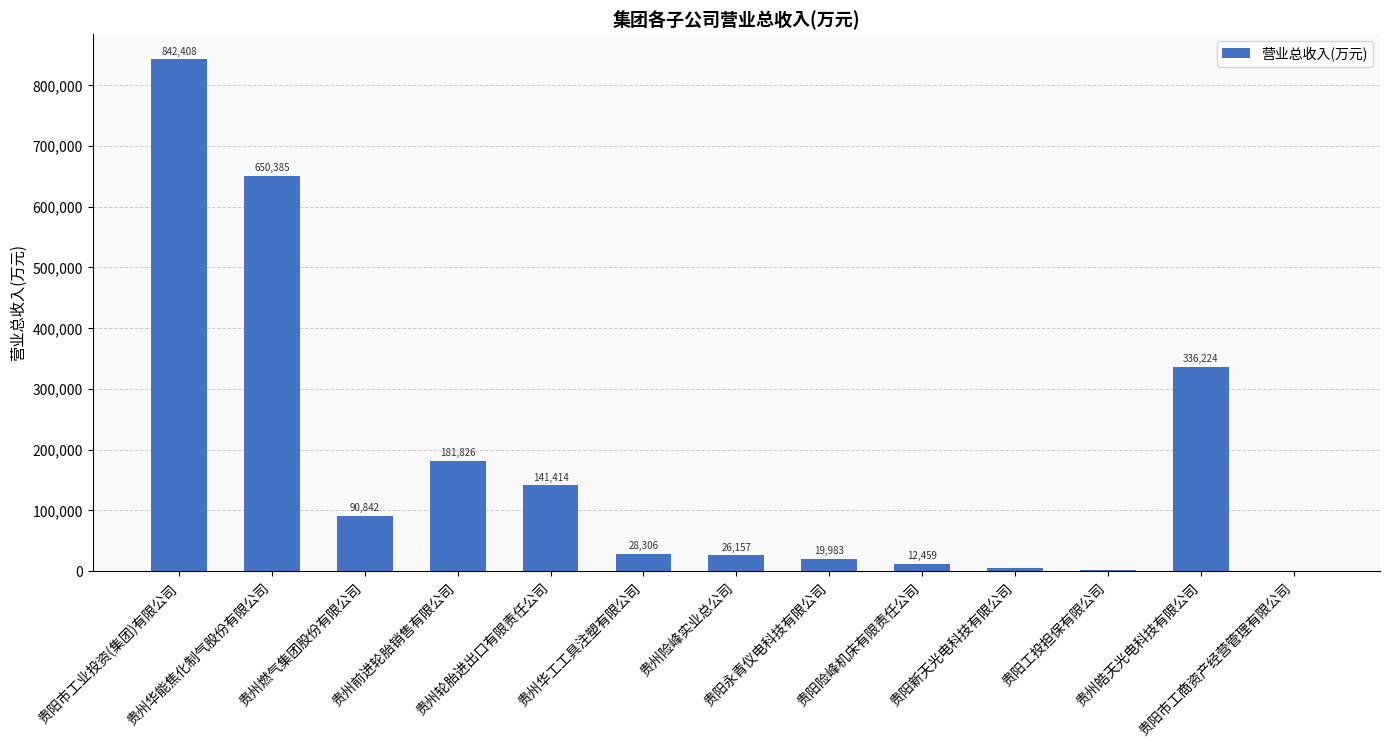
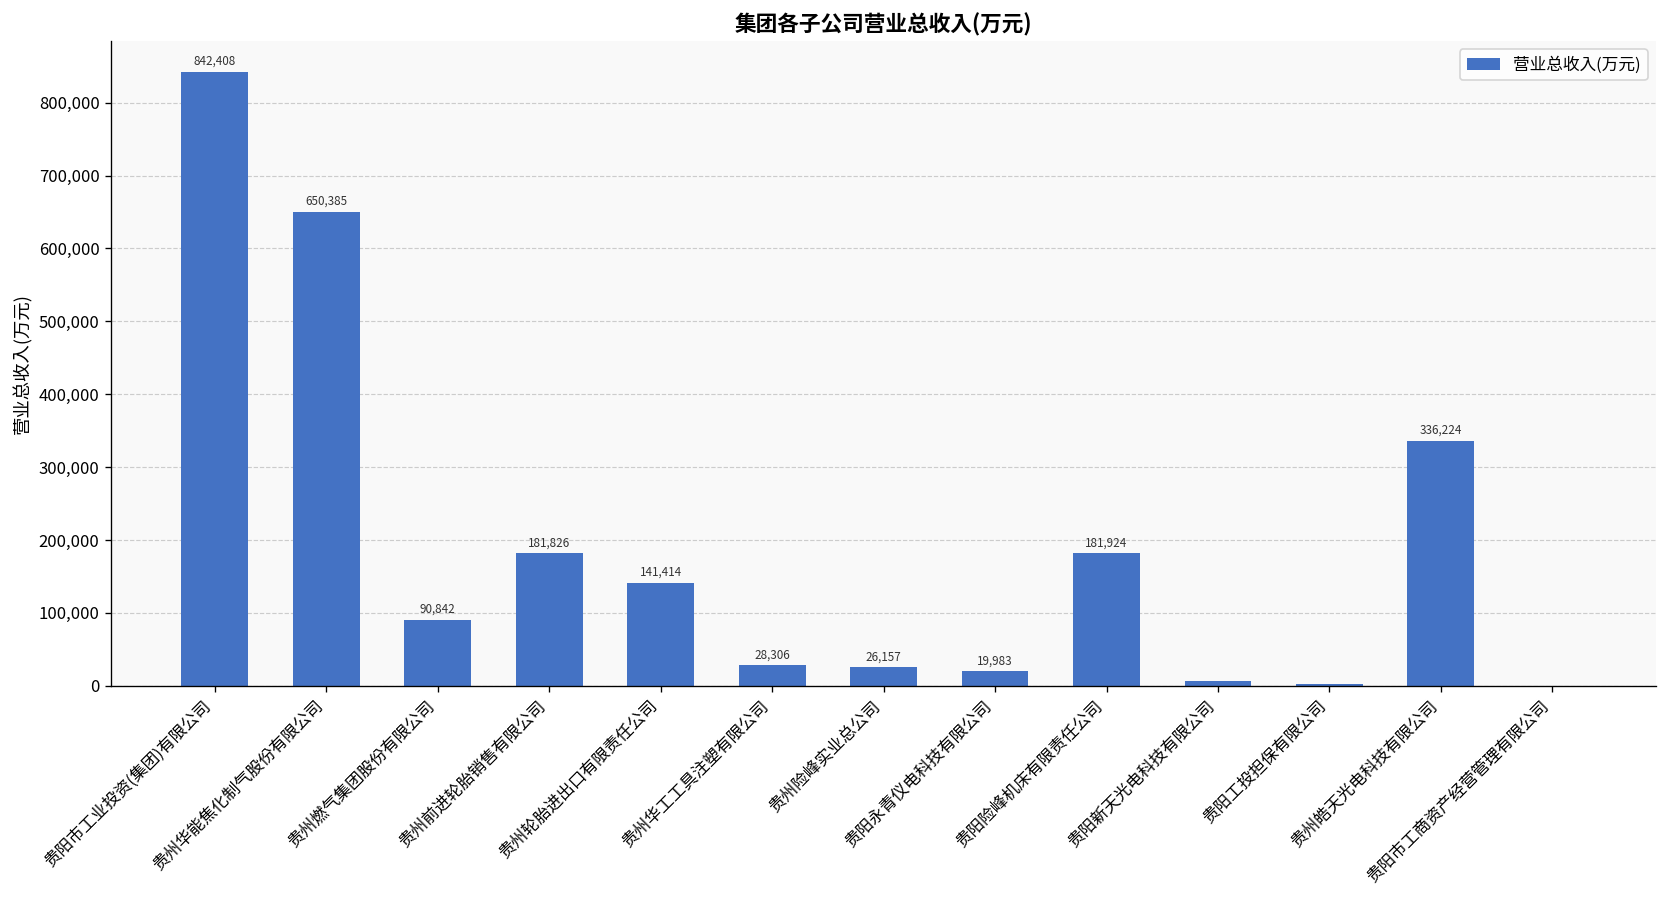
  {
    "贵阳市工业投资(集团)有限公司": "842,408",
    "贵州华能焦化制气股份有限公司": "650,385",
    "贵州燃气集团股份有限公司": "90,842",
    "贵州前进轮胎销售有限公司": "181,826",
    "贵州轮胎进出口有限责任公司": "141,414",
    "贵州华工工具注塑有限公司": "28,306",
    "贵州险峰实业总公司": "26,157",
    "贵阳永青仪电科技有限公司": "19,983",
-   "贵阳险峰机床有限责任公司": "12,459",
+   "贵阳险峰机床有限责任公司": "181,924",
    "贵州皓天光电科技有限公司": "336,224"
  }
